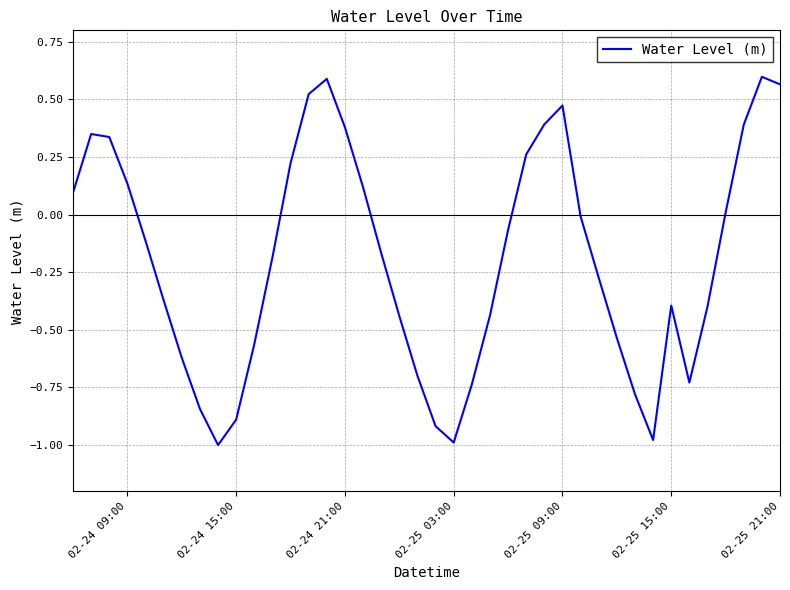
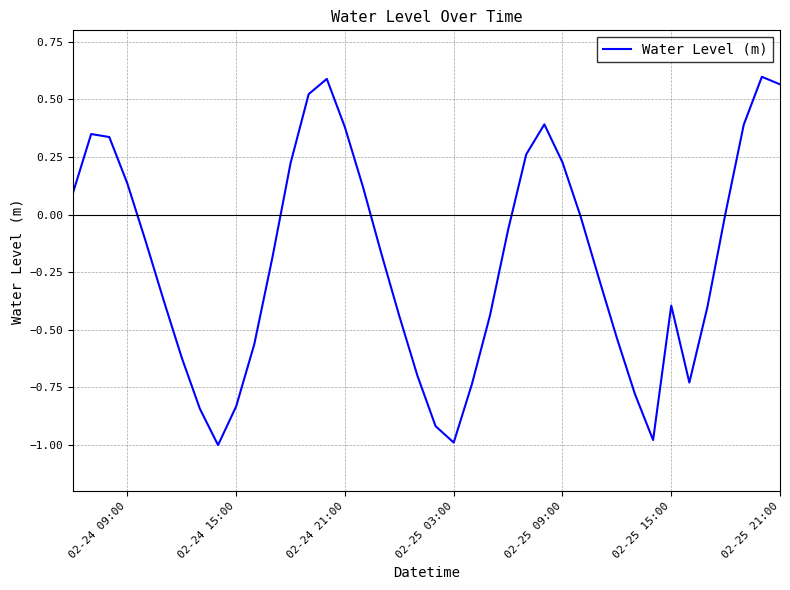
  {
    "02-24 09:00": 0.13,
-   "02-24 15:00": -0.89,
+   "02-24 15:00": -0.83,
    "02-24 21:00": 0.38,
    "02-25 03:00": -0.99,
-   "02-25 09:00": 0.47,
+   "02-25 09:00": 0.23,
    "02-25 15:00": -0.39,
    "02-25 21:00": 0.57
  }
